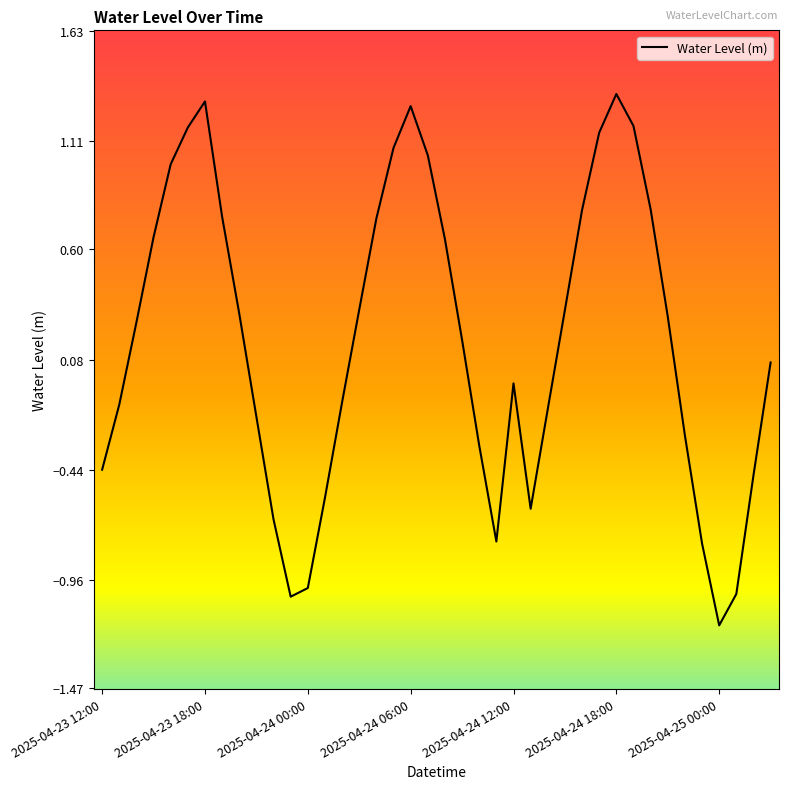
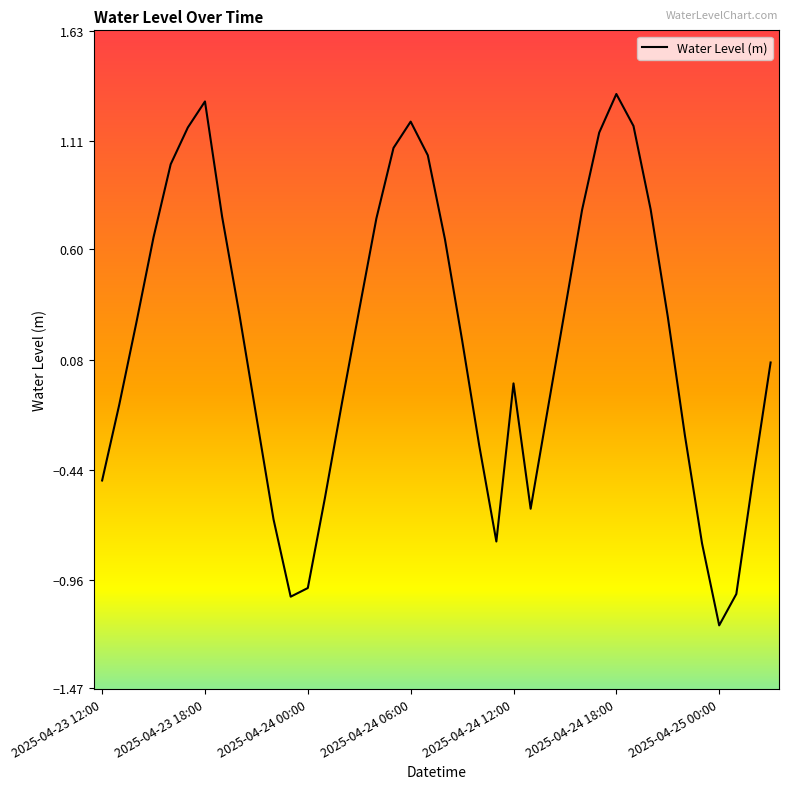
  {
-   "2025-04-23 12:00": -0.44,
+   "2025-04-23 12:00": -0.49,
    "2025-04-23 18:00": 1.30,
    "2025-04-24 00:00": -1.00,
-   "2025-04-24 06:00": 1.27,
+   "2025-04-24 06:00": 1.20,
    "2025-04-24 12:00": -0.03,
    "2025-04-24 18:00": 1.33,
    "2025-04-25 00:00": -1.17
  }
